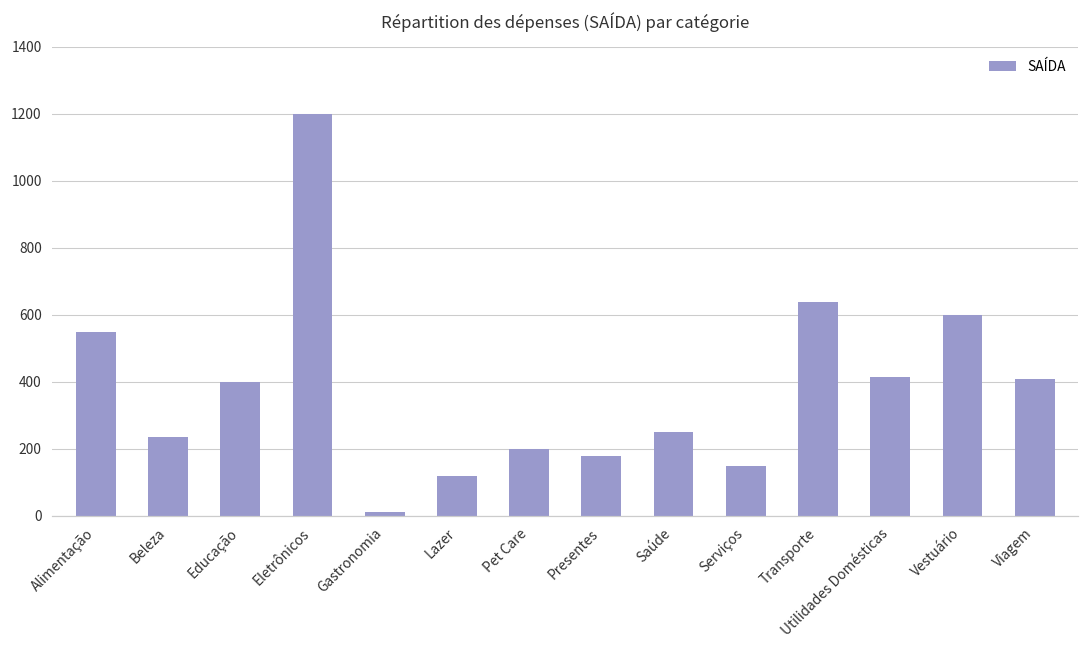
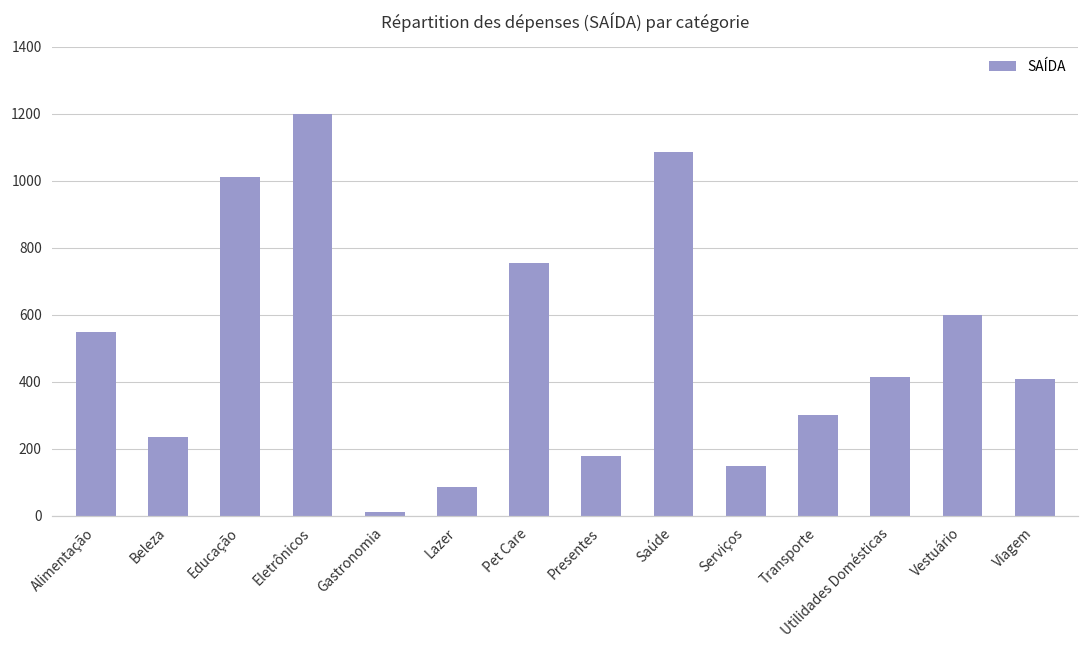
  {
    "Alimentação": 550,
    "Beleza": 240,
-   "Educação": 400,
+   "Educação": 1010,
    "Eletrônicos": 1200,
    "Gastronomia": 10,
-   "Lazer": 120,
-   "Pet Care": 200,
+   "Lazer": 90,
+   "Pet Care": 750,
    "Presentes": 180,
-   "Saúde": 250,
+   "Saúde": 1090,
    "Serviços": 150,
-   "Transporte": 640,
+   "Transporte": 300,
    "Utilidades Domésticas": 420,
    "Vestuário": 600,
    "Viagem": 410
  }
